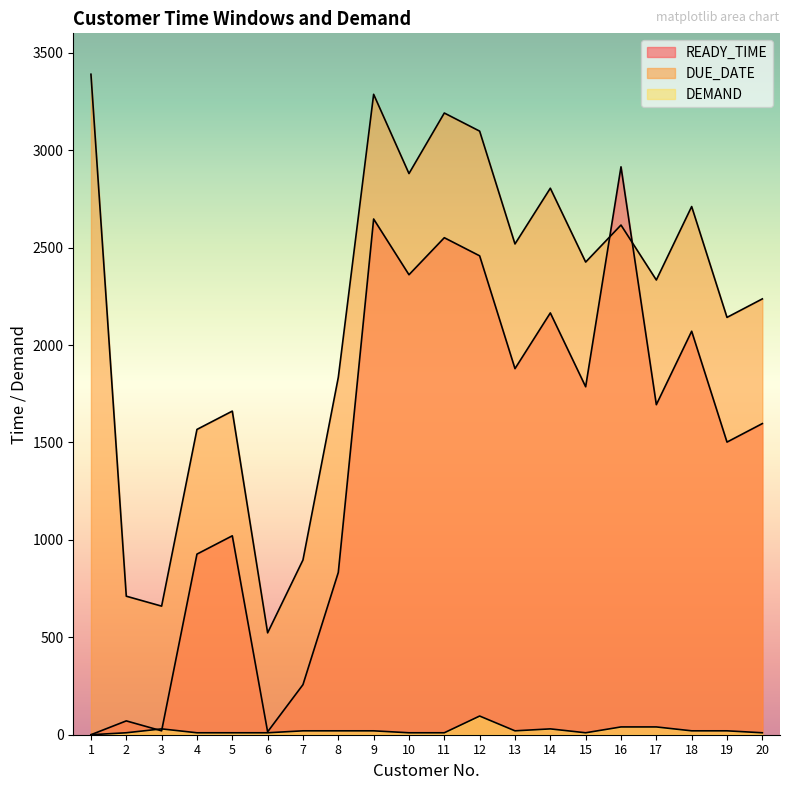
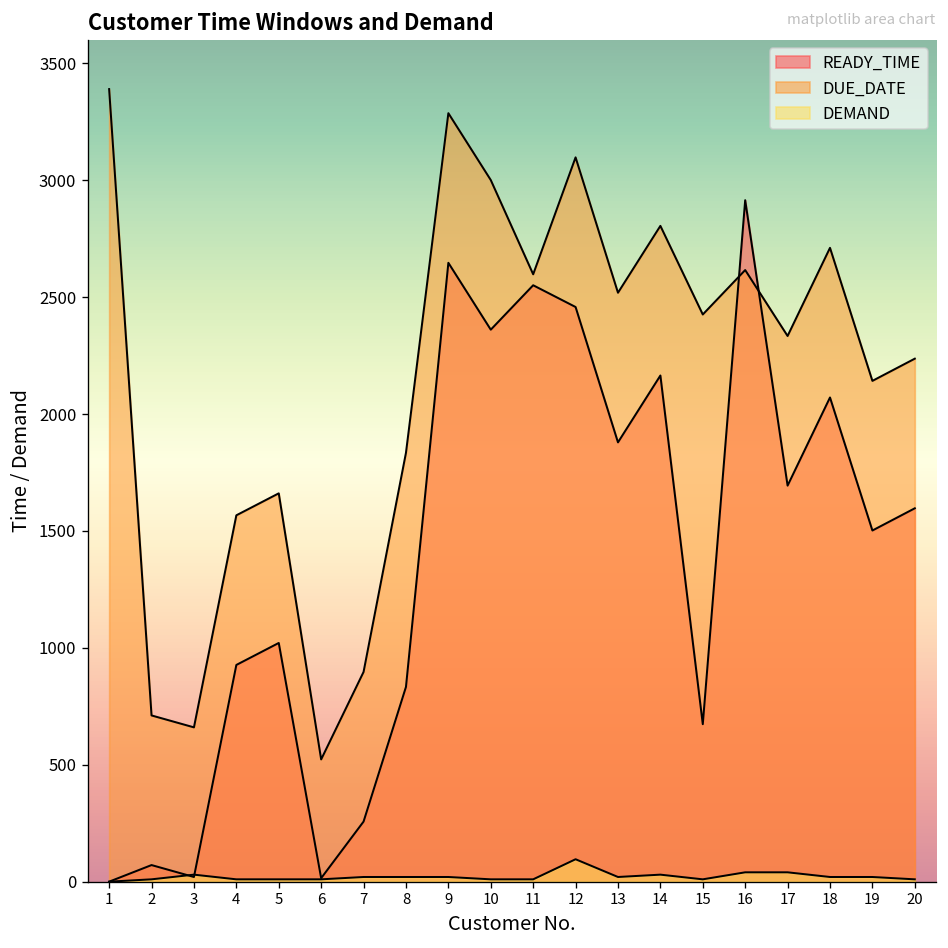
  {
    "READY_TIME": {
      "2": 70,
      "4": 930,
      "5": 1020,
      "7": 260,
      "8": 830,
      "9": 2650,
      "10": 2360,
      "11": 2550,
      "12": 2460,
      "13": 1880,
      "14": 2170,
-     "15": 1790,
+     "15": 670,
      "16": 2910,
      "17": 1690,
      "18": 2070,
      "19": 1500,
      "20": 1600
    },
    "DUE_DATE": {
      "1": 3390,
      "2": 710,
      "3": 660,
      "4": 1570,
      "5": 1660,
      "6": 520,
      "7": 900,
      "8": 1830,
      "9": 3290,
-     "10": 2880,
-     "11": 3190,
+     "10": 3000,
+     "11": 2600,
      "12": 3100,
      "13": 2520,
      "14": 2810,
      "15": 2430,
      "16": 2620,
      "17": 2330,
      "18": 2710,
      "19": 2140,
      "20": 2240
    },
    "DEMAND": {
      "2": 10,
      "4": 10,
      "5": 10,
      "7": 20,
      "8": 20,
      "9": 20,
      "10": 10,
      "11": 10,
      "12": 100,
      "13": 20,
      "14": 30,
      "15": 10,
      "16": 40,
      "17": 40,
      "18": 20,
      "19": 20,
      "20": 10
    }
  }
